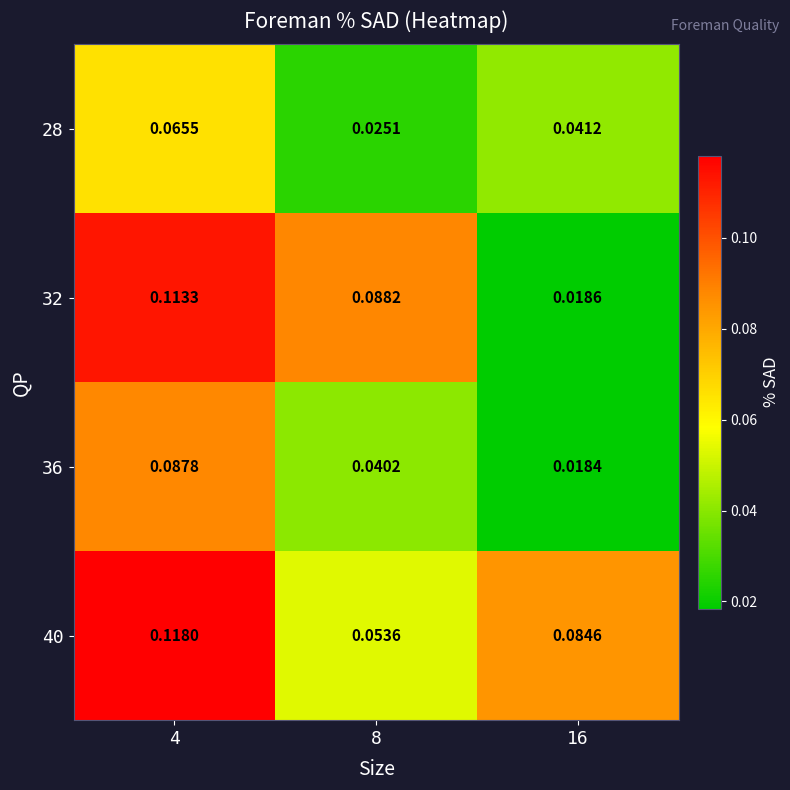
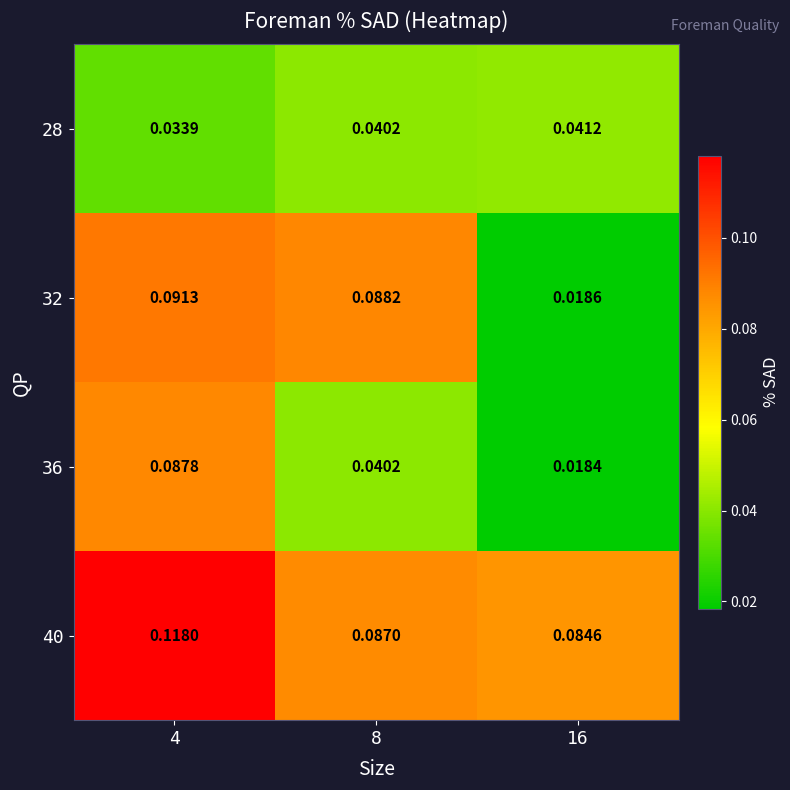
  {
    "28": {
-     "4": 0.0655,
-     "8": 0.0251,
+     "4": 0.0339,
+     "8": 0.0402,
      "16": 0.0412
    },
    "32": {
-     "4": 0.1133,
+     "4": 0.0913,
      "8": 0.0882,
      "16": 0.0186
    },
    "36": {
      "4": 0.0878,
      "8": 0.0402,
      "16": 0.0184
    },
    "40": {
      "4": 0.1180,
-     "8": 0.0536,
+     "8": 0.0870,
      "16": 0.0846
    }
  }
